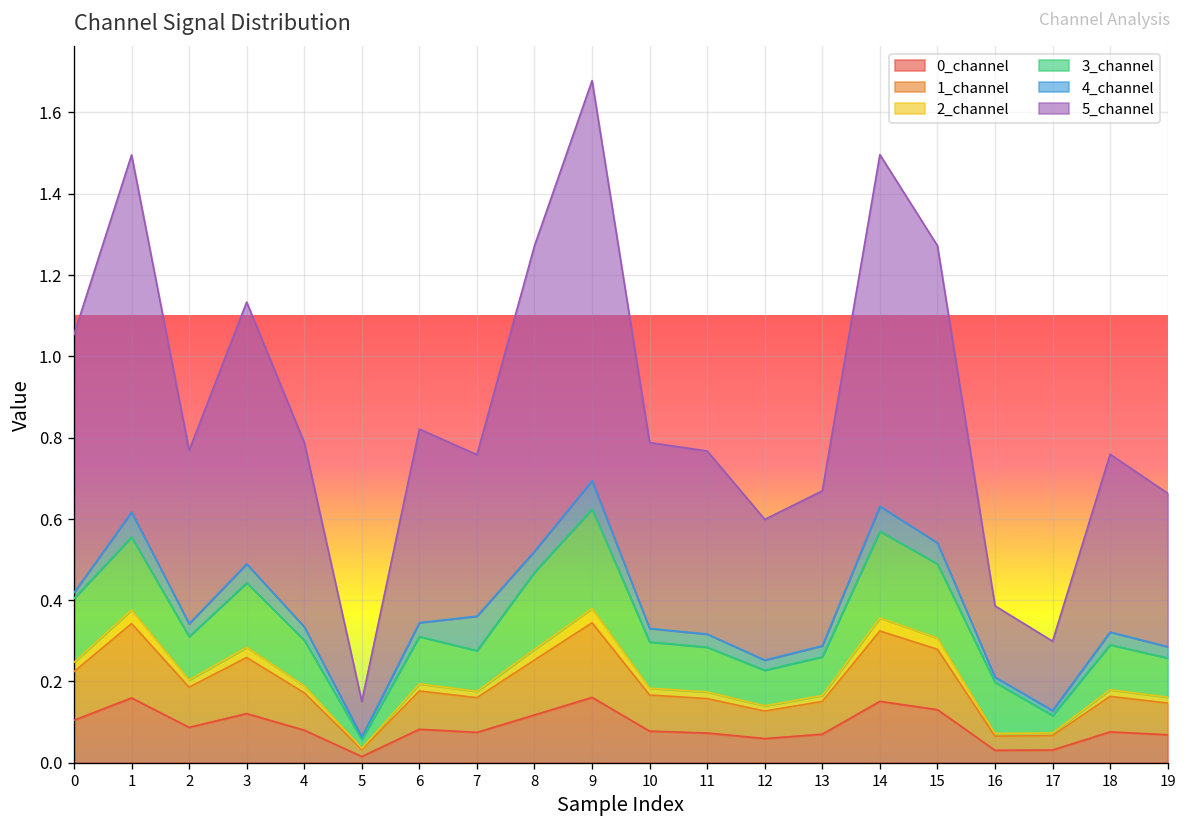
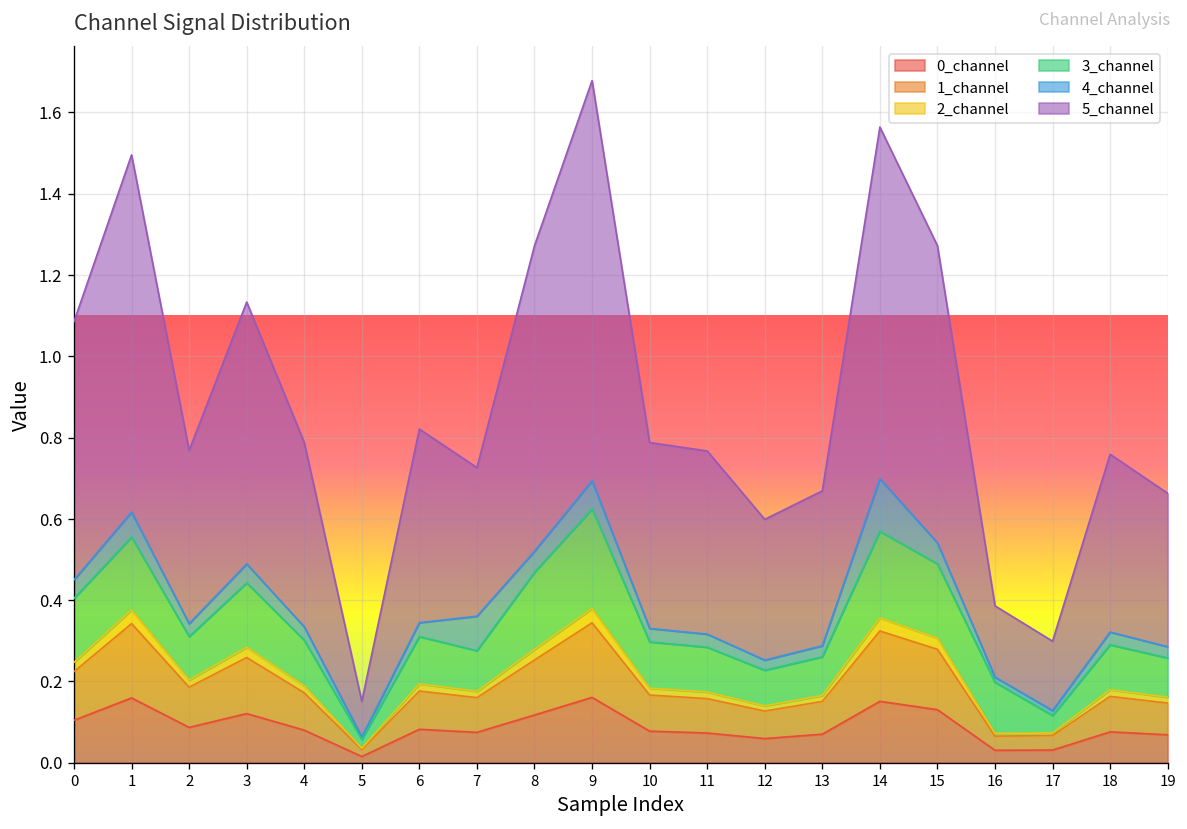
  {
    "2_channel": {
      "0": 0.02,
      "1": 0.03,
      "2": 0.02,
      "3": 0.03,
      "4": 0.02,
      "6": 0.02,
      "7": 0.02,
      "8": 0.03,
      "9": 0.04,
      "10": 0.02,
      "11": 0.02,
      "12": 0.01,
      "13": 0.01,
      "14": 0.03,
      "15": 0.03,
      "18": 0.02,
      "19": 0.01
    },
    "3_channel": {
      "0": 0.16,
      "1": 0.18,
      "2": 0.11,
      "3": 0.16,
      "4": 0.11,
      "6": 0.12,
      "7": 0.10,
      "8": 0.19,
      "9": 0.25,
      "10": 0.11,
      "11": 0.11,
      "12": 0.09,
      "13": 0.10,
      "14": 0.21,
      "15": 0.18,
      "16": 0.13,
      "17": 0.04,
      "18": 0.11,
      "19": 0.10
    },
    "4_channel": {
-     "0": 0.01,
+     "0": 0.05,
      "1": 0.06,
      "2": 0.03,
      "3": 0.05,
      "4": 0.03,
      "6": 0.03,
      "7": 0.08,
      "8": 0.05,
      "9": 0.07,
      "10": 0.03,
      "11": 0.03,
      "12": 0.02,
      "13": 0.03,
-     "14": 0.06,
+     "14": 0.13,
      "15": 0.05,
      "16": 0.01,
      "17": 0.01,
      "18": 0.03,
      "19": 0.03
    },
    "5_channel": {
      "0": 0.64,
      "1": 0.88,
      "2": 0.43,
      "3": 0.64,
      "4": 0.45,
      "5": 0.09,
      "6": 0.48,
-     "7": 0.40,
+     "7": 0.37,
      "8": 0.75,
      "9": 0.98,
      "10": 0.46,
      "11": 0.45,
      "12": 0.35,
      "13": 0.38,
      "14": 0.87,
      "15": 0.73,
      "16": 0.18,
      "17": 0.17,
      "18": 0.44,
      "19": 0.38
    }
  }
